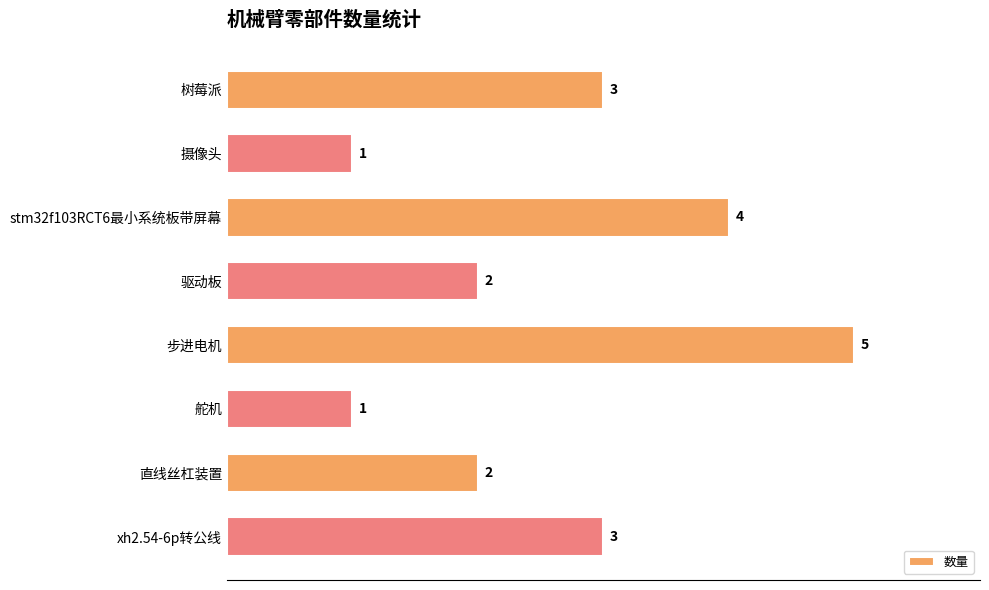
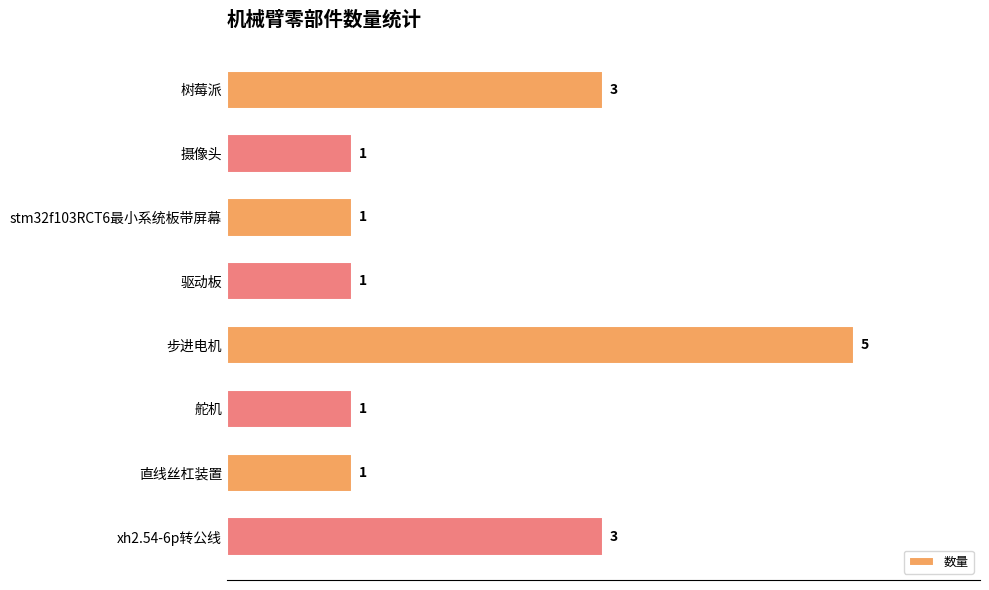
  {
    "树莓派": 3,
    "摄像头": 1,
-   "stm32f103RCT6最小系统板带屏幕": 4,
-   "驱动板": 2,
+   "stm32f103RCT6最小系统板带屏幕": 1,
+   "驱动板": 1,
    "步进电机": 5,
    "舵机": 1,
-   "直线丝杠装置": 2,
+   "直线丝杠装置": 1,
    "xh2.54-6p转公线": 3
  }
